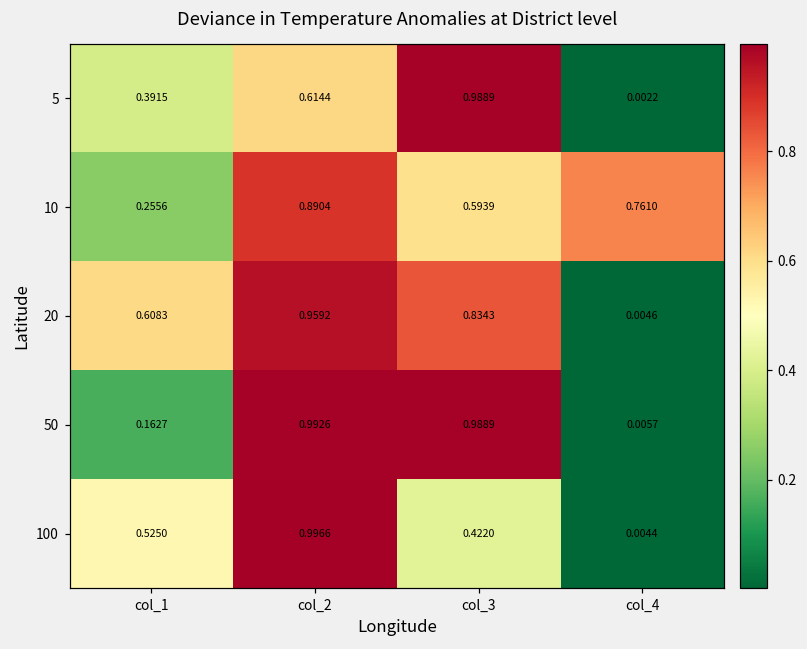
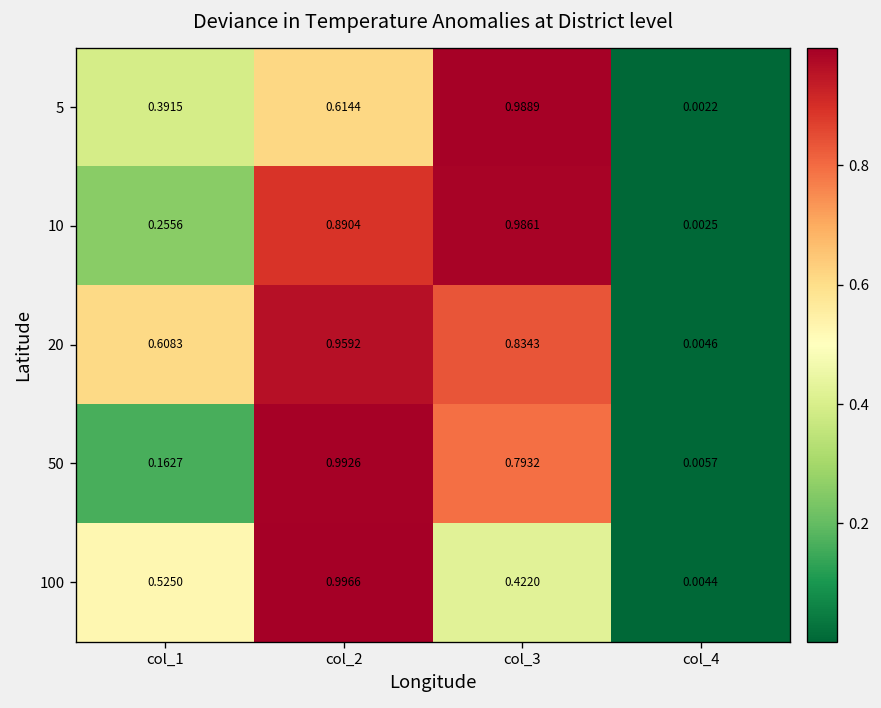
  {
    "5": {
      "col_1": 0.3915,
      "col_2": 0.6144,
      "col_3": 0.9889,
      "col_4": 0.0022
    },
    "10": {
      "col_1": 0.2556,
      "col_2": 0.8904,
-     "col_3": 0.5939,
-     "col_4": 0.7610
+     "col_3": 0.9861,
+     "col_4": 0.0025
    },
    "20": {
      "col_1": 0.6083,
      "col_2": 0.9592,
      "col_3": 0.8343,
      "col_4": 0.0046
    },
    "50": {
      "col_1": 0.1627,
      "col_2": 0.9926,
-     "col_3": 0.9889,
+     "col_3": 0.7932,
      "col_4": 0.0057
    },
    "100": {
      "col_1": 0.5250,
      "col_2": 0.9966,
      "col_3": 0.4220,
      "col_4": 0.0044
    }
  }
